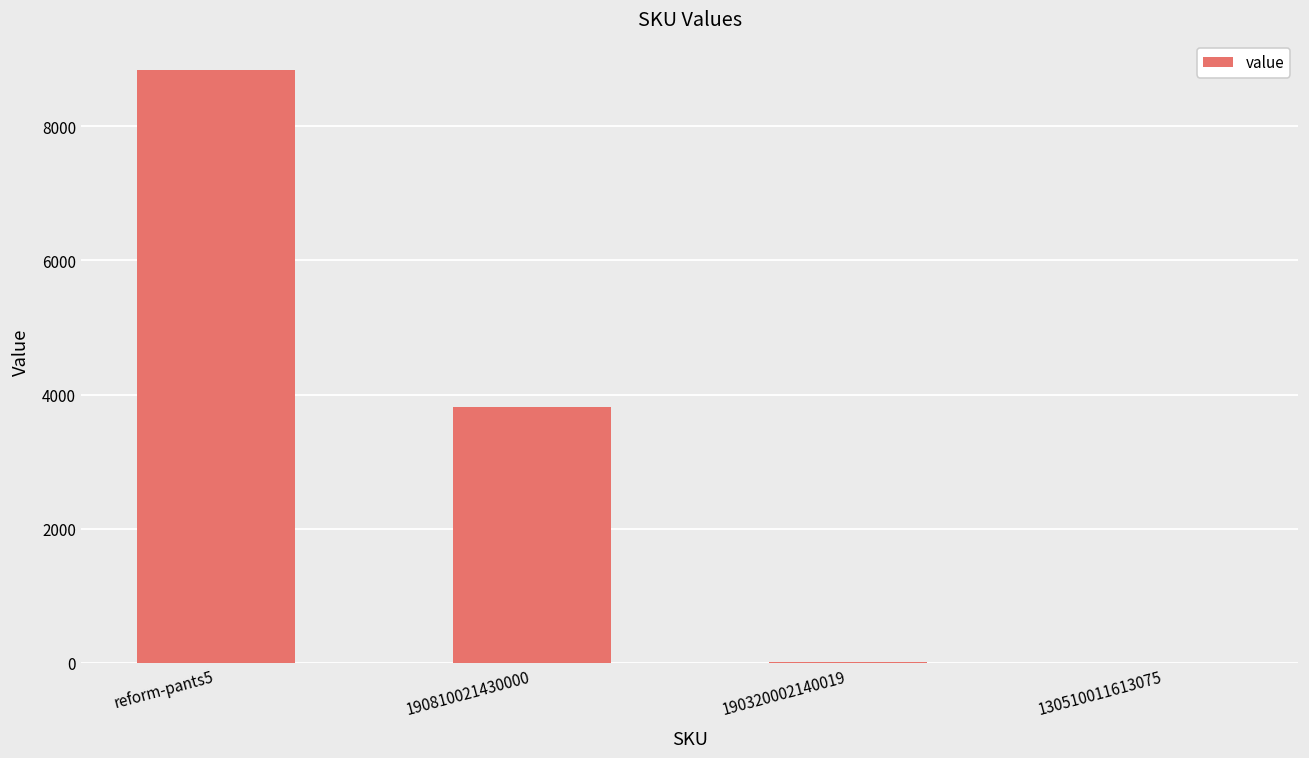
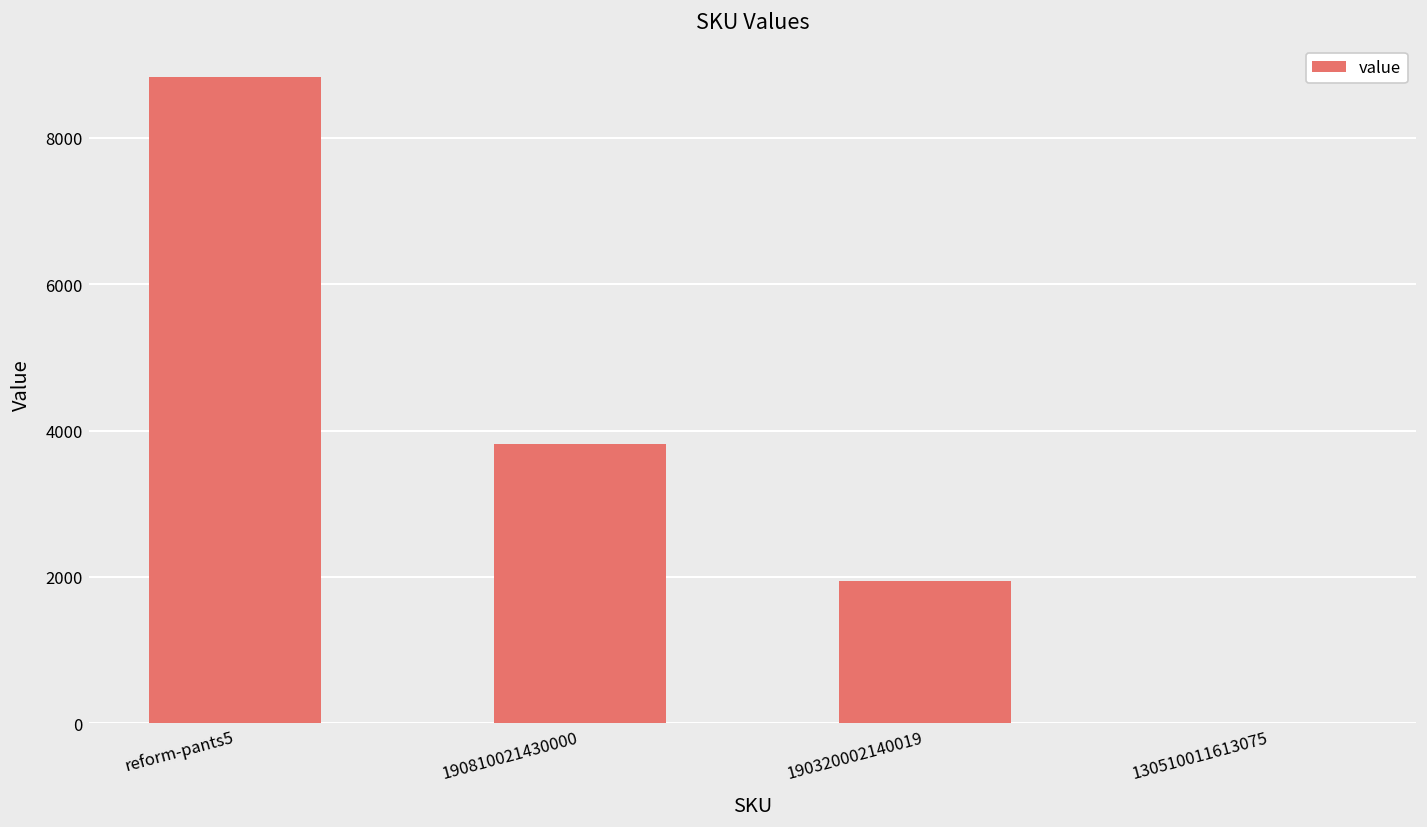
  {
    "reform-pants5": 8800,
    "190810021430000": 3800,
-   "190320002140019": 0,
+   "190320002140019": 1900,
    "130510011613075": 0
  }
